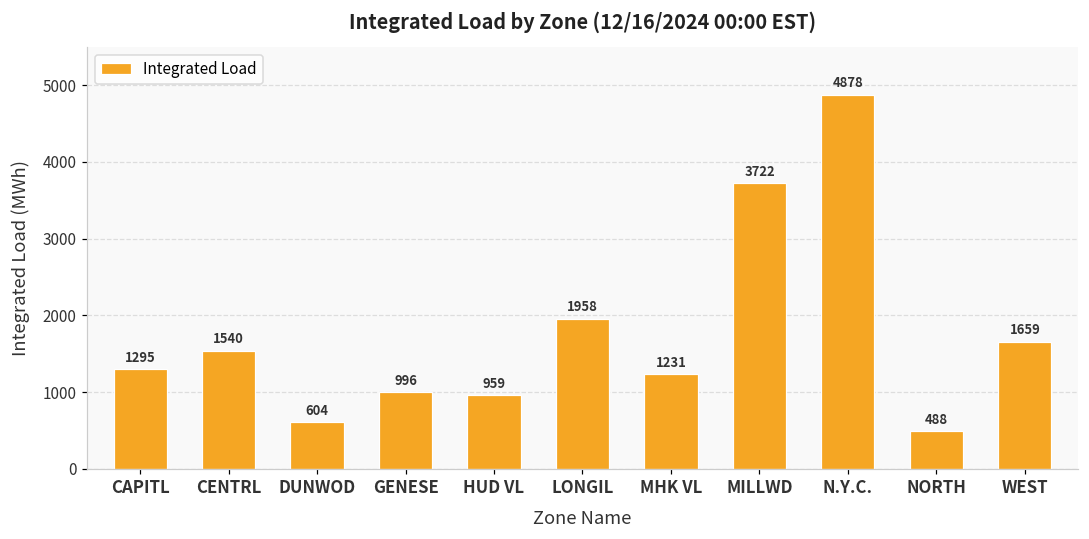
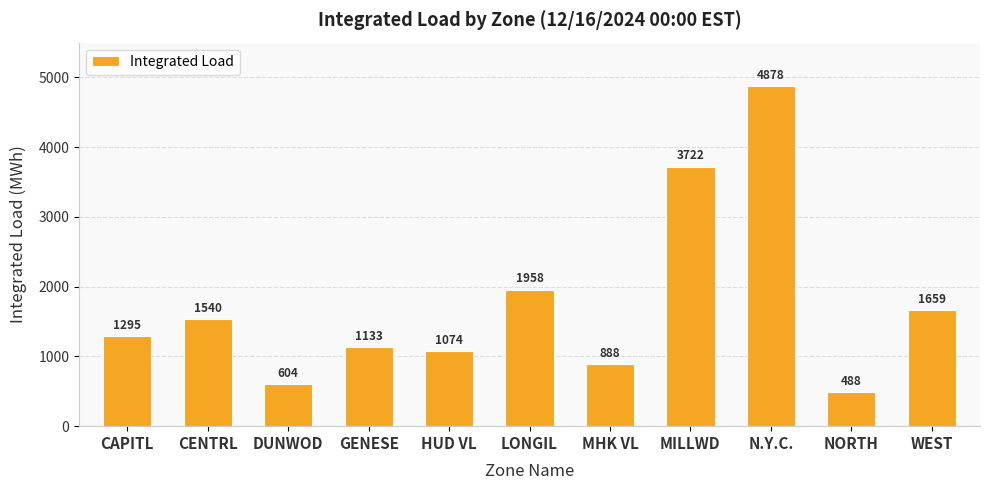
  {
    "CAPITL": 1295,
    "CENTRL": 1540,
    "DUNWOD": 604,
-   "GENESE": 996,
-   "HUD VL": 959,
+   "GENESE": 1133,
+   "HUD VL": 1074,
    "LONGIL": 1958,
-   "MHK VL": 1231,
+   "MHK VL": 888,
    "MILLWD": 3722,
    "N.Y.C.": 4878,
    "NORTH": 488,
    "WEST": 1659
  }
